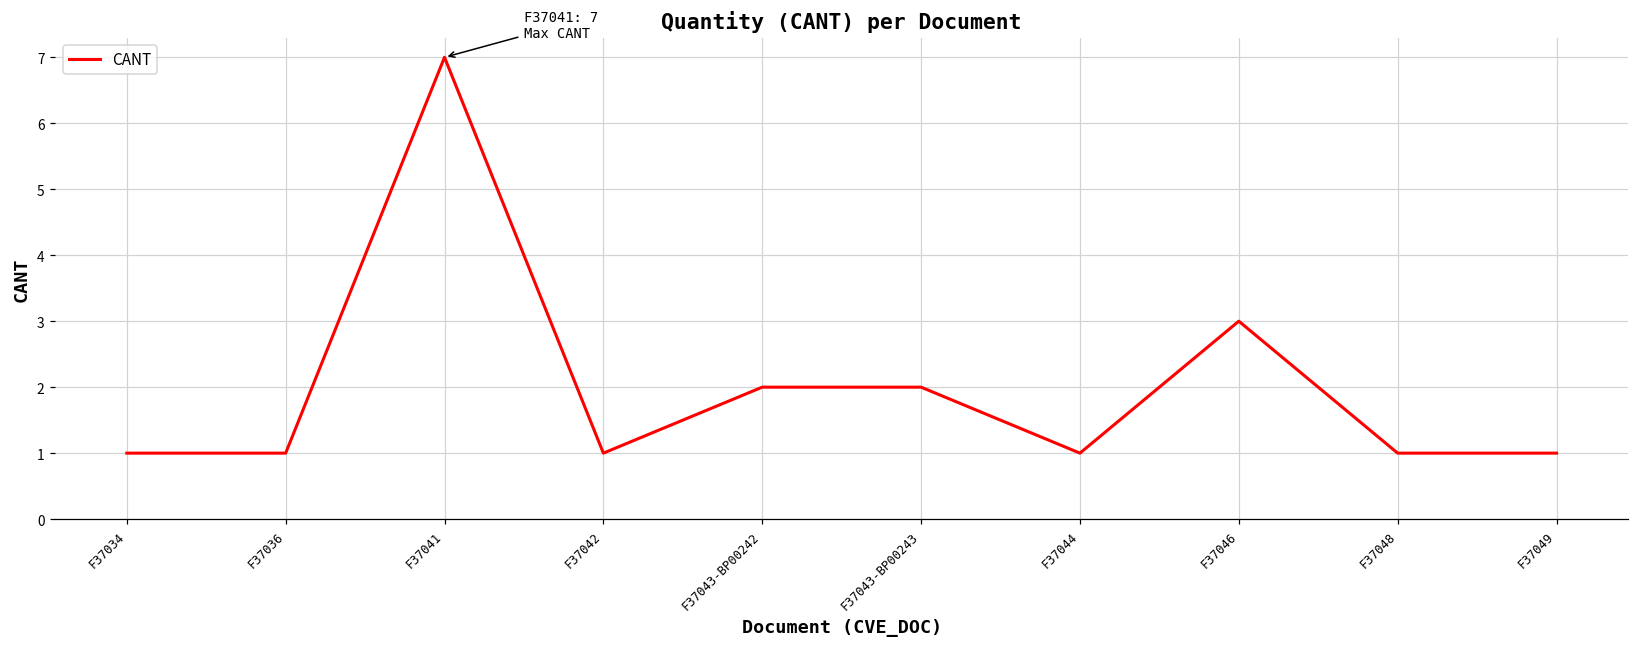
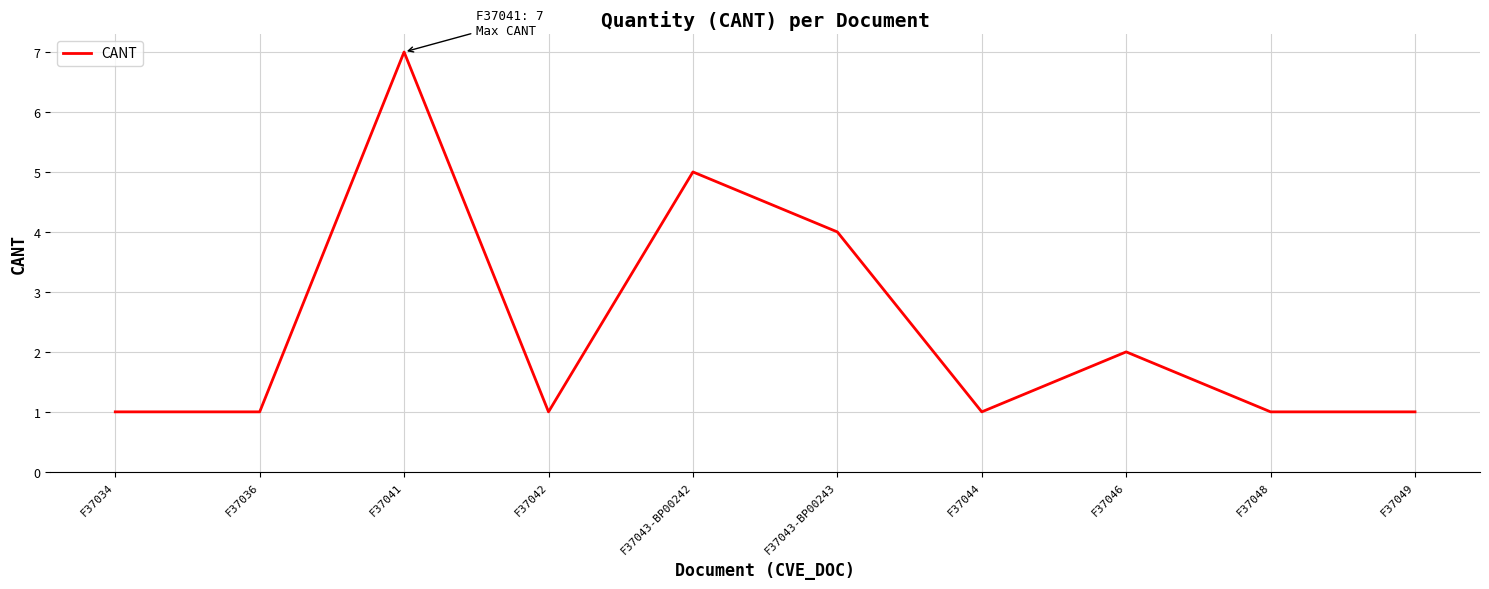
  {
    "F37034": 1,
    "F37036": 1,
    "F37042": 1,
-   "F37043-BP00242": 2,
-   "F37043-BP00243": 2,
+   "F37043-BP00242": 5,
+   "F37043-BP00243": 4,
    "F37044": 1,
-   "F37046": 3,
+   "F37046": 2,
    "F37048": 1,
    "F37049": 1
  }
